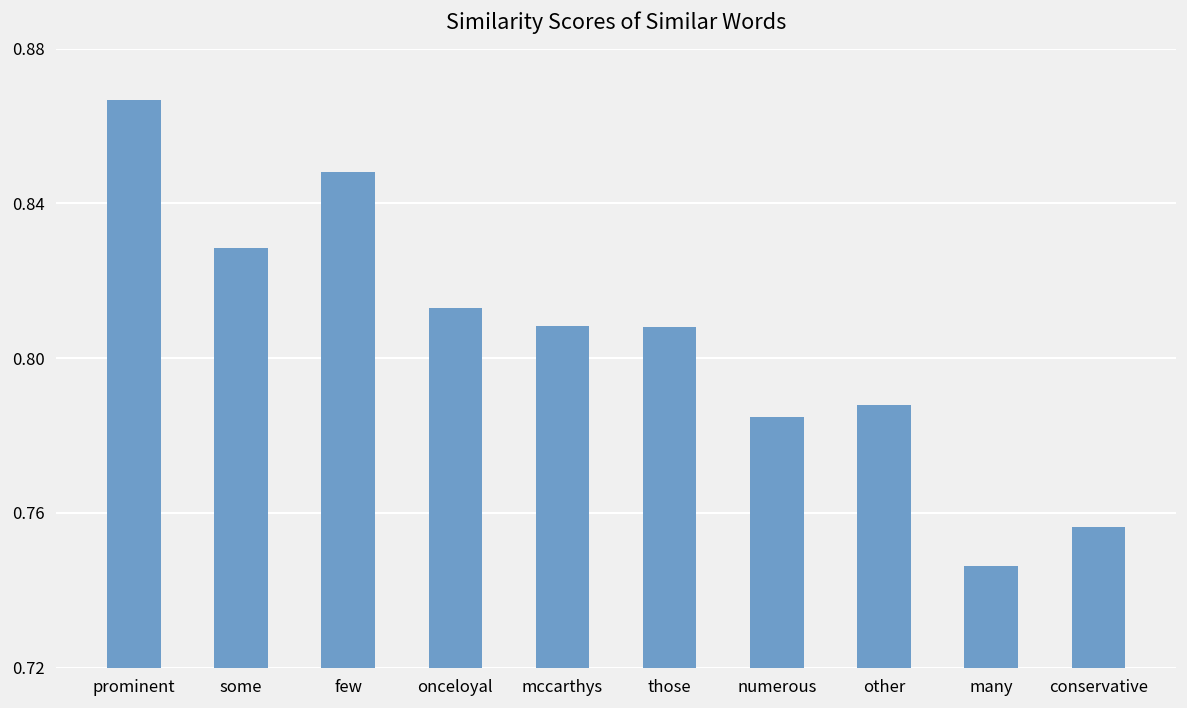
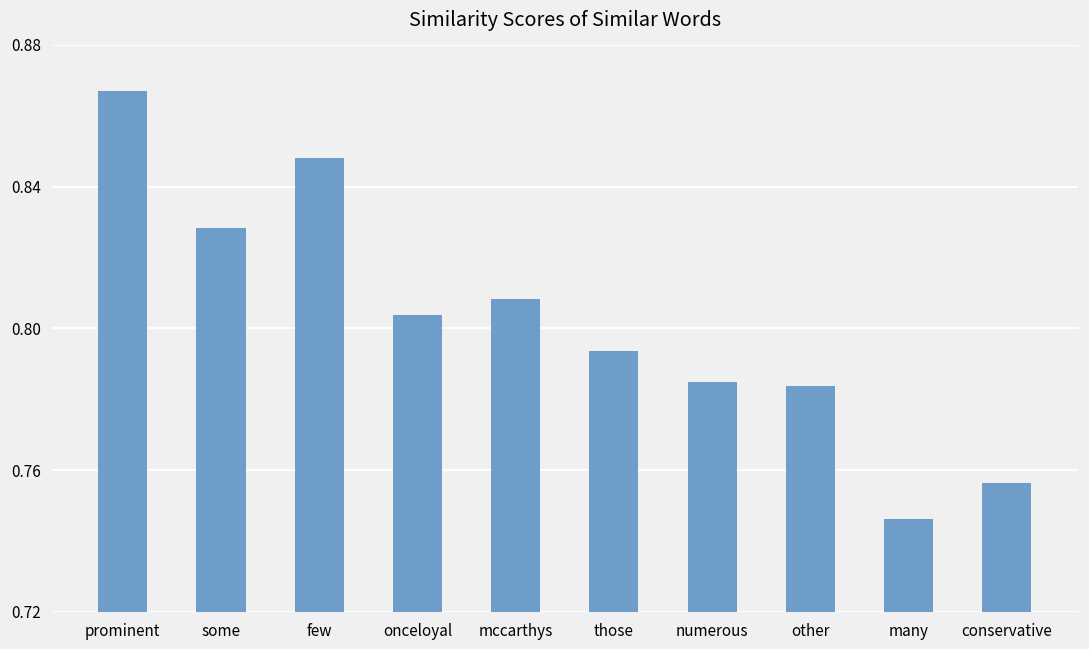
  {
    "prominent": 0.867,
    "some": 0.828,
    "few": 0.848,
-   "onceloyal": 0.813,
+   "onceloyal": 0.804,
    "mccarthys": 0.808,
-   "those": 0.808,
+   "those": 0.794,
    "numerous": 0.785,
-   "other": 0.788,
+   "other": 0.784,
    "many": 0.746,
    "conservative": 0.756
  }
